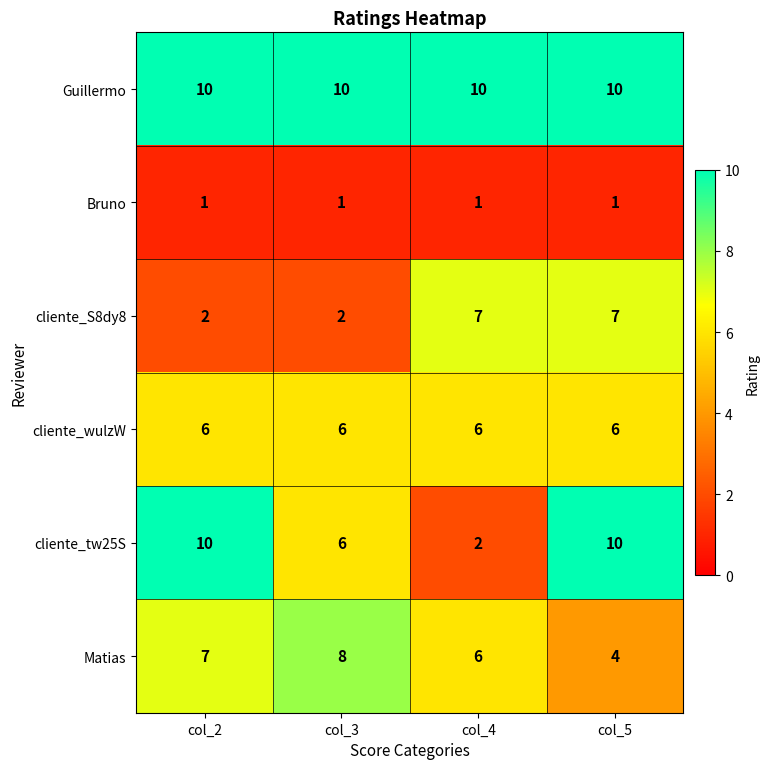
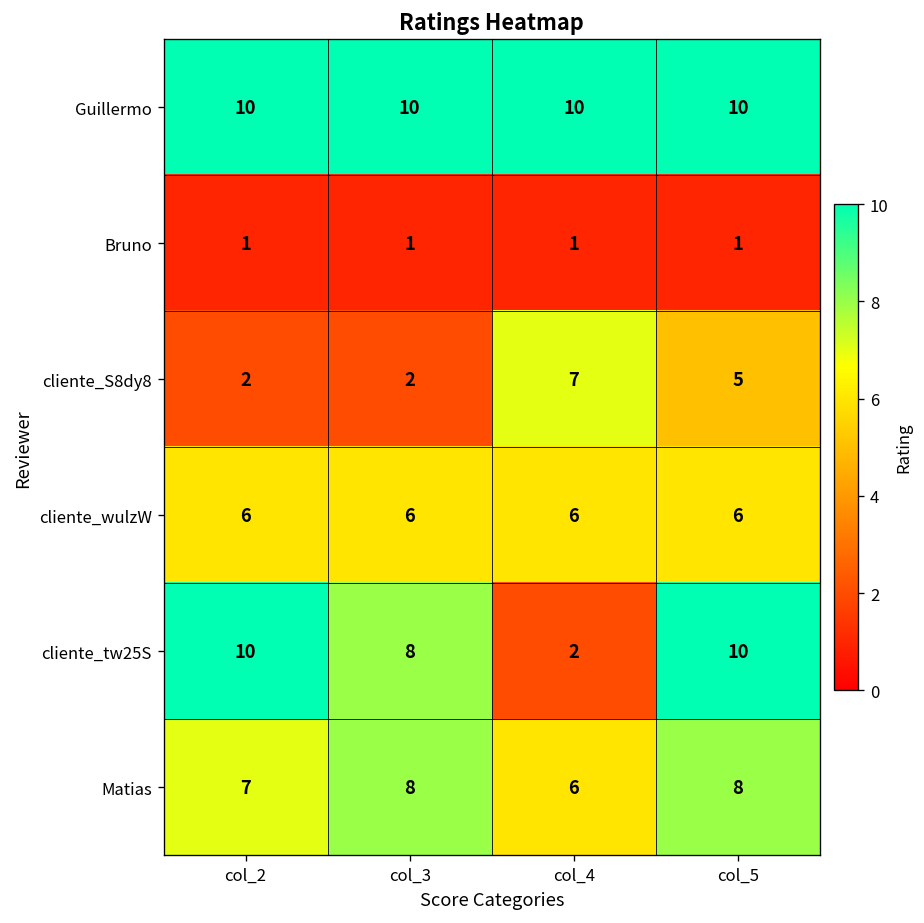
  {
    "Guillermo": {
      "col_2": 10,
      "col_3": 10,
      "col_4": 10,
      "col_5": 10
    },
    "Bruno": {
      "col_2": 1,
      "col_3": 1,
      "col_4": 1,
      "col_5": 1
    },
    "cliente_S8dy8": {
      "col_2": 2,
      "col_3": 2,
      "col_4": 7,
-     "col_5": 7
+     "col_5": 5
    },
    "cliente_wulzW": {
      "col_2": 6,
      "col_3": 6,
      "col_4": 6,
      "col_5": 6
    },
    "cliente_tw25S": {
      "col_2": 10,
-     "col_3": 6,
+     "col_3": 8,
      "col_4": 2,
      "col_5": 10
    },
    "Matias": {
      "col_2": 7,
      "col_3": 8,
      "col_4": 6,
-     "col_5": 4
+     "col_5": 8
    }
  }
